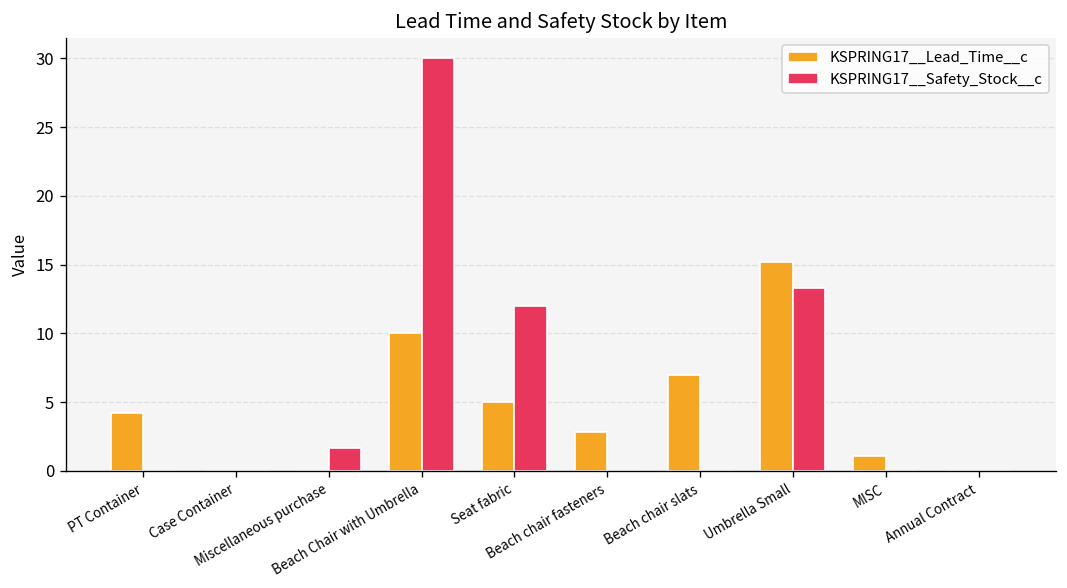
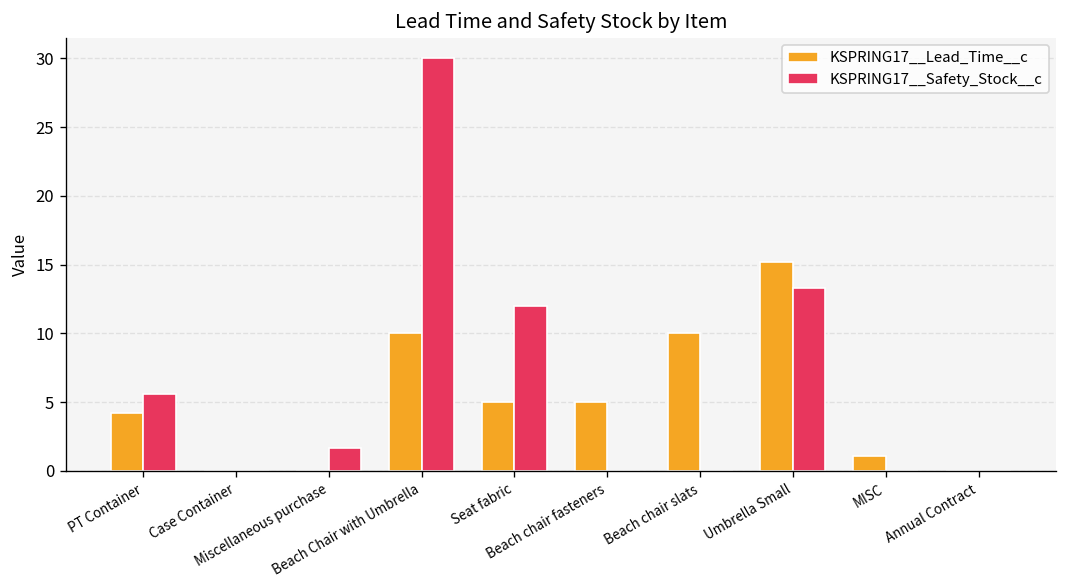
  {
    "KSPRING17__Lead_Time__c": {
      "PT Container": 4.2,
      "Case Container": 0.0,
      "Miscellaneous purchase": 0.0,
      "Beach Chair with Umbrella": 10.0,
      "Seat fabric": 5.0,
-     "Beach chair fasteners": 2.8,
-     "Beach chair slats": 7,
+     "Beach chair fasteners": 5.0,
+     "Beach chair slats": 10,
      "Umbrella Small": 15.2,
      "MISC": 1.1,
      "Annual Contract": 0.0
    },
    "KSPRING17__Safety_Stock__c": {
-     "PT Container": 0.0,
+     "PT Container": 5.6,
      "Case Container": 0.0,
      "Miscellaneous purchase": 1.7,
      "Beach Chair with Umbrella": 30.0,
      "Seat fabric": 12.0,
      "Beach chair fasteners": 0.0,
      "Beach chair slats": 0.0,
      "Umbrella Small": 13.3,
      "MISC": 0.0,
      "Annual Contract": 0.0
    }
  }
